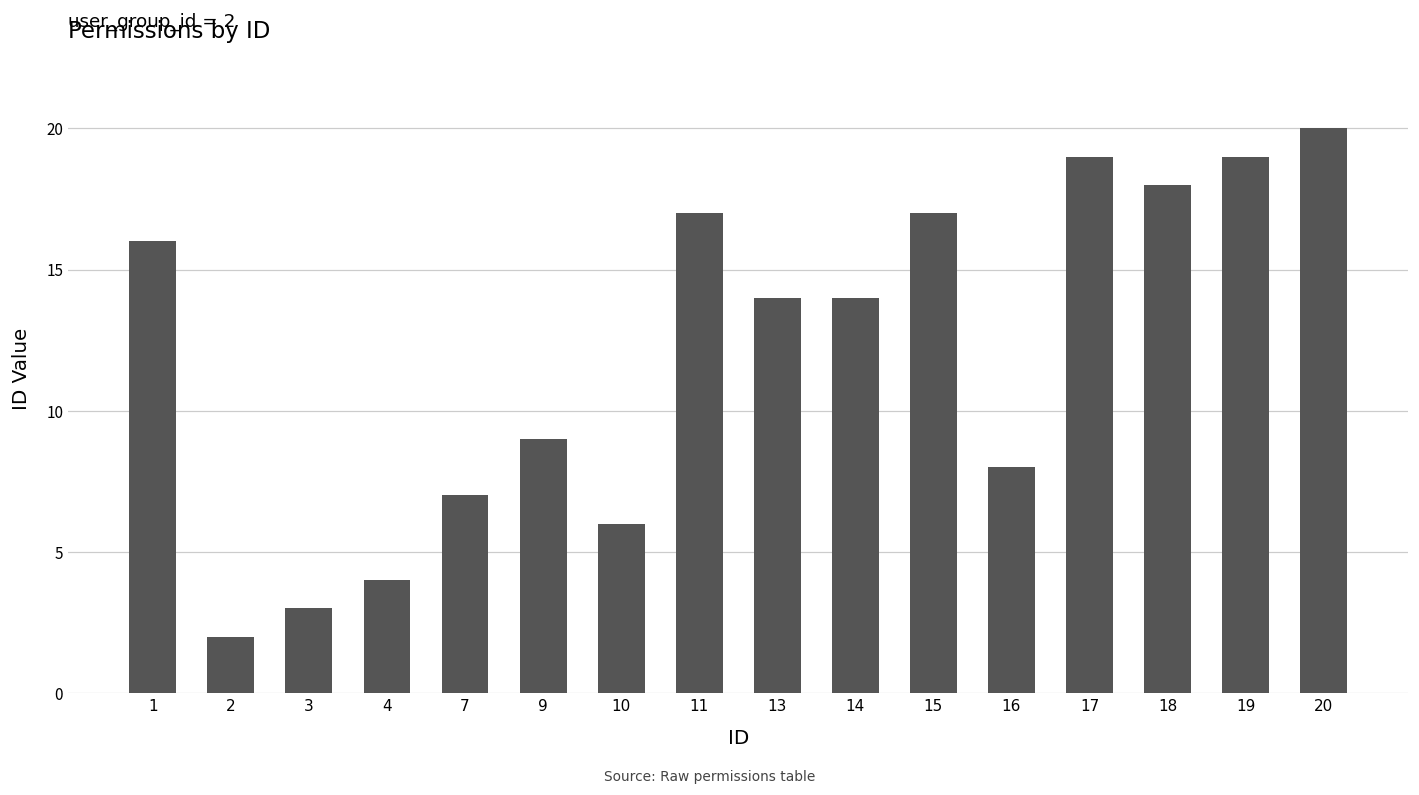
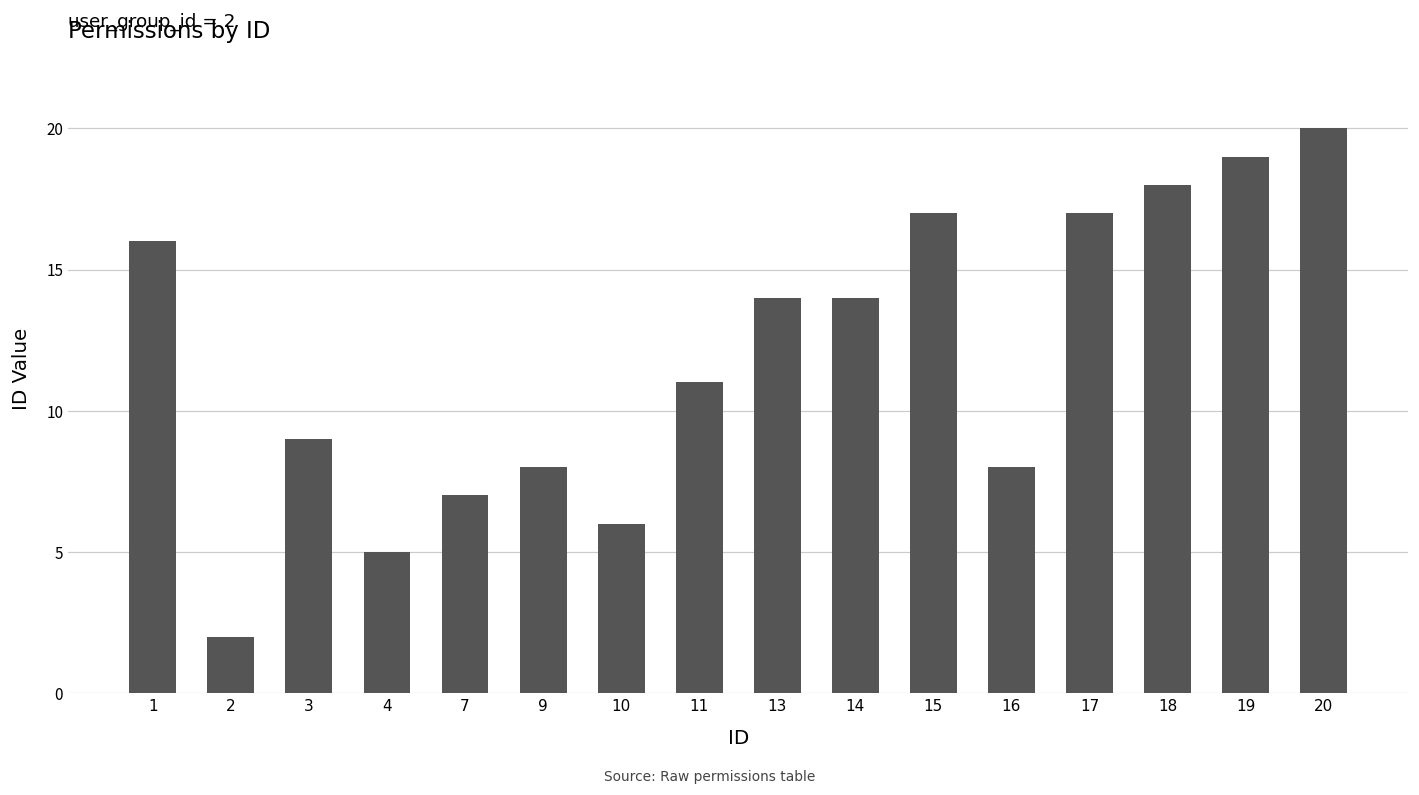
  {
    "1": 16,
    "2": 2,
-   "3": 3,
-   "4": 4,
+   "3": 9,
+   "4": 5,
    "7": 7,
-   "9": 9,
+   "9": 8,
    "10": 6,
-   "11": 17,
+   "11": 11,
    "13": 14,
    "14": 14,
    "15": 17,
    "16": 8,
-   "17": 19,
+   "17": 17,
    "18": 18,
    "19": 19,
    "20": 20
  }
